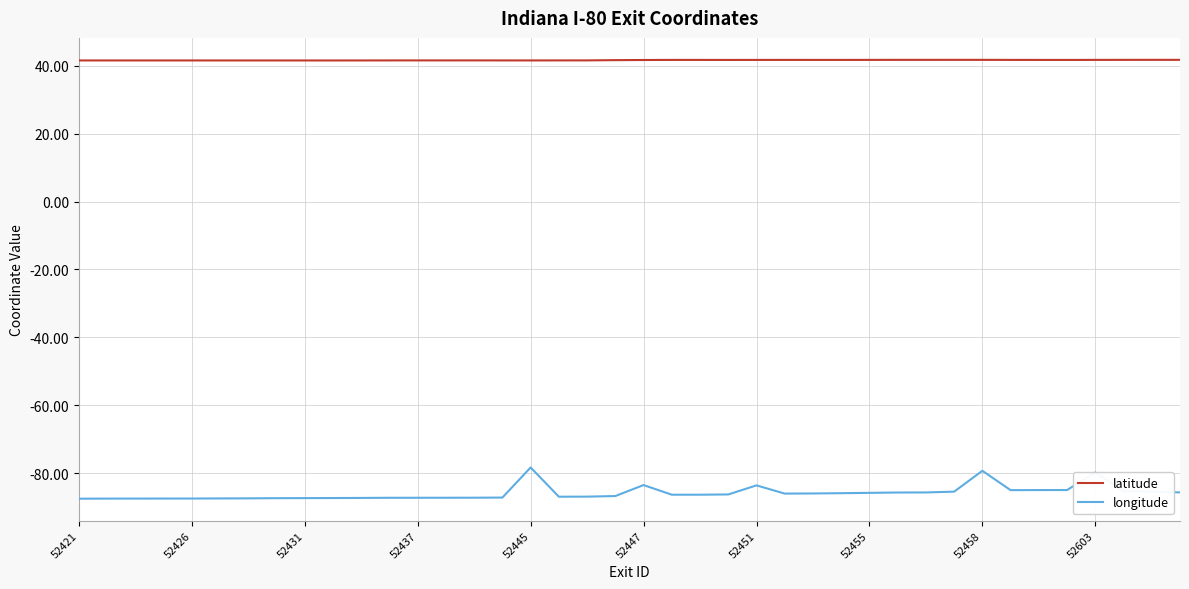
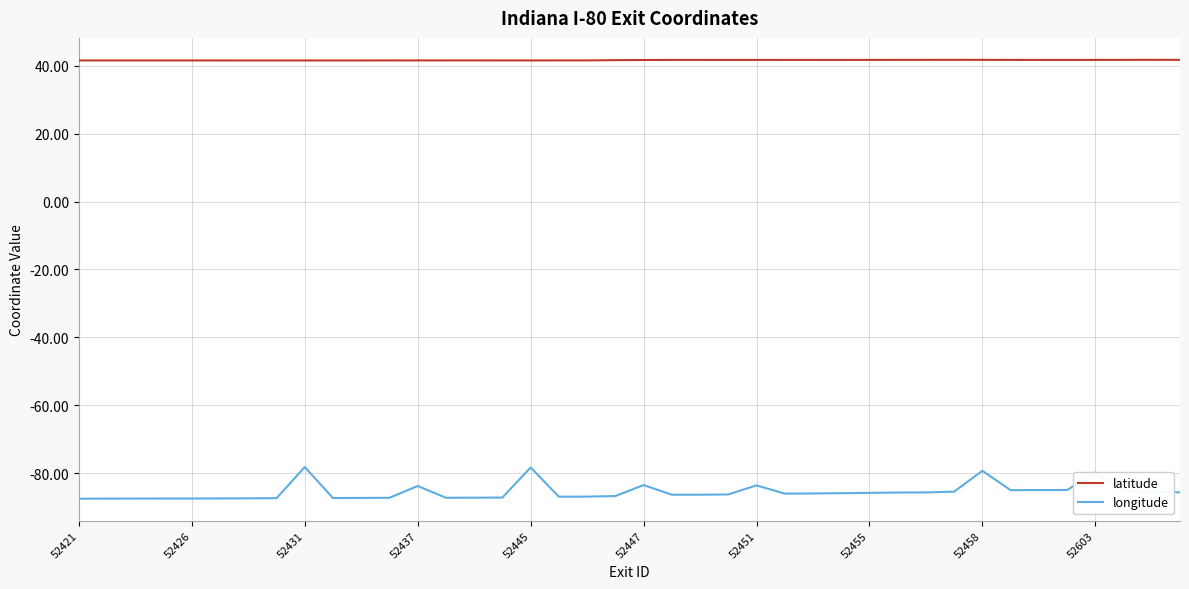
  {
    "latitude": {
      "52421": 42,
      "52426": 42,
      "52431": 42,
      "52437": 42,
      "52445": 42,
      "52447": 42,
      "52451": 42,
      "52455": 42,
      "52458": 42,
      "52603": 42
    },
    "longitude": {
      "52421": -88,
      "52426": -87,
-     "52431": -87,
-     "52437": -87,
+     "52431": -78,
+     "52437": -84,
      "52445": -78,
      "52447": -83,
      "52451": -84,
      "52455": -86,
      "52458": -79
    }
  }
